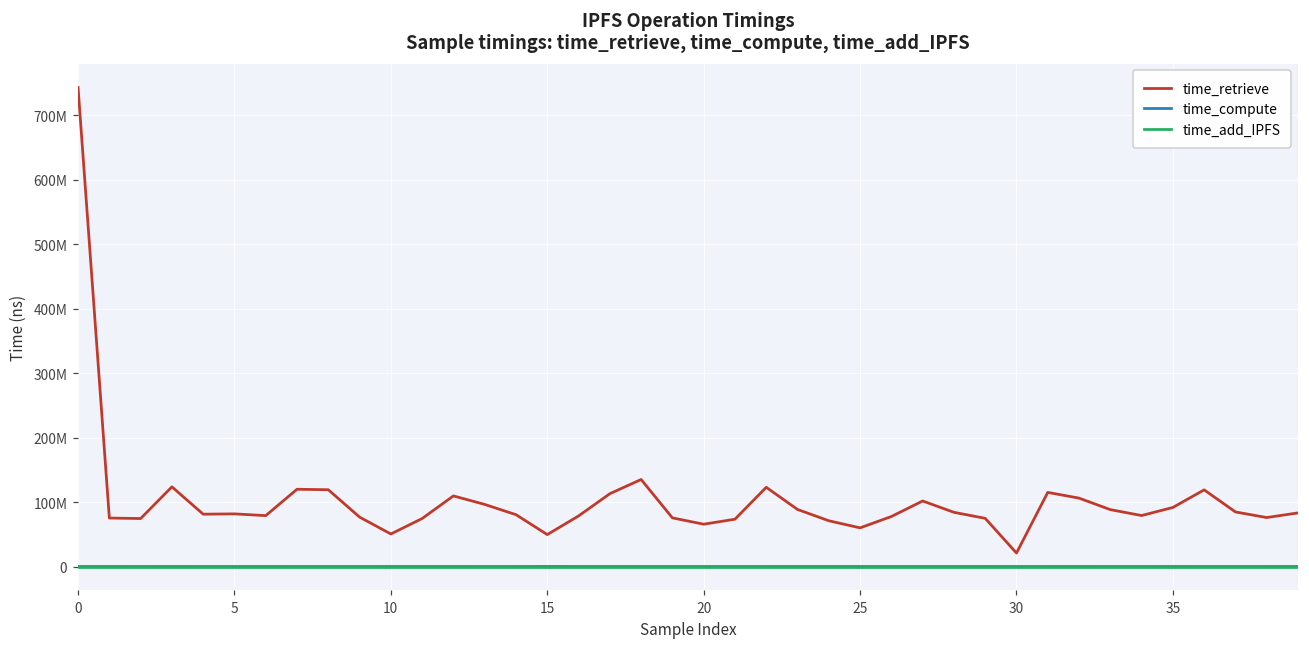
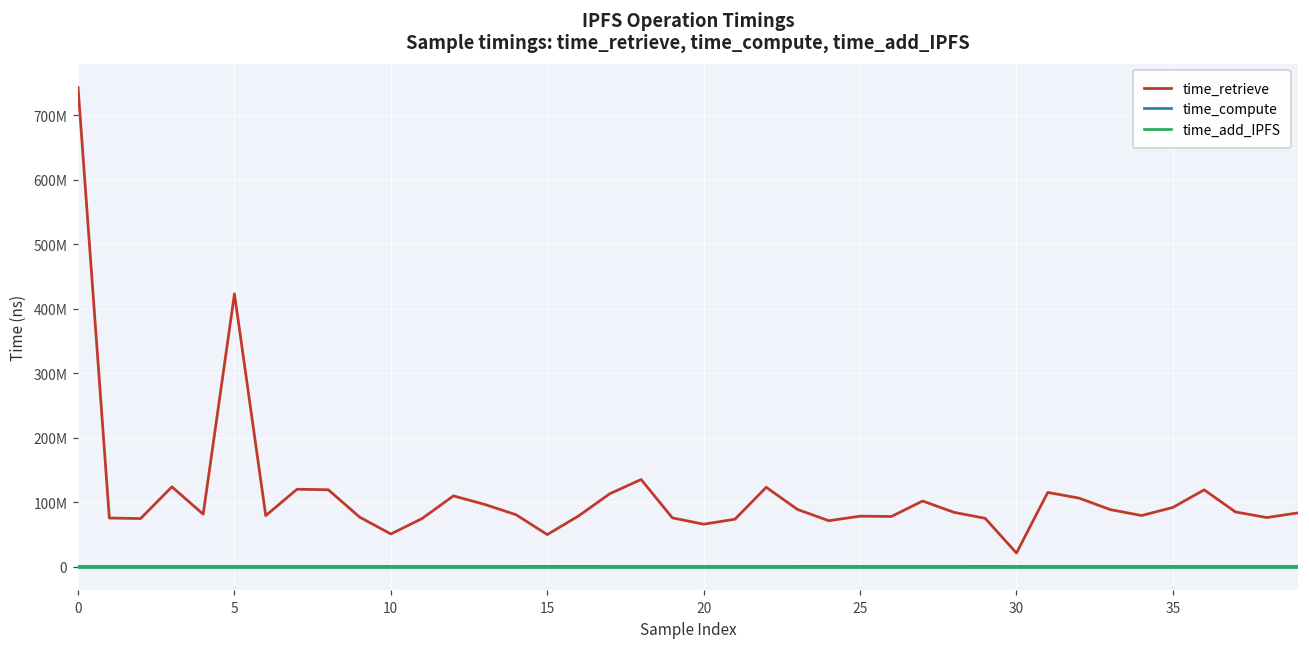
  {
    "time_retrieve": {
      "0": 740000000,
-     "5": 80000000,
+     "5": 420000000,
      "10": 50000000,
      "15": 50000000,
      "20": 70000000,
-     "25": 60000000,
+     "25": 80000000,
      "30": 20000000,
      "35": 90000000
    },
    "time_add_IPFS": {
      "0": 0,
      "5": 0,
      "10": 0,
      "15": 0,
      "20": 0,
      "25": 0,
      "30": 0,
      "35": 0
    }
  }
